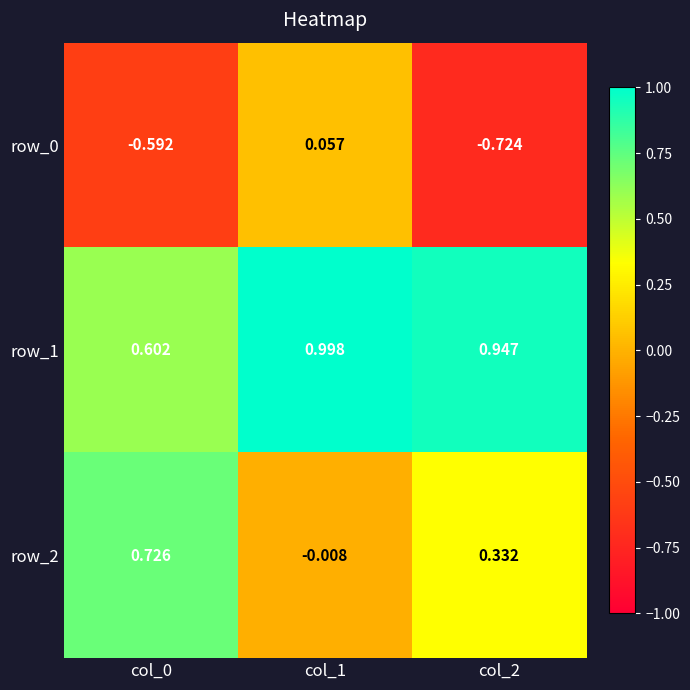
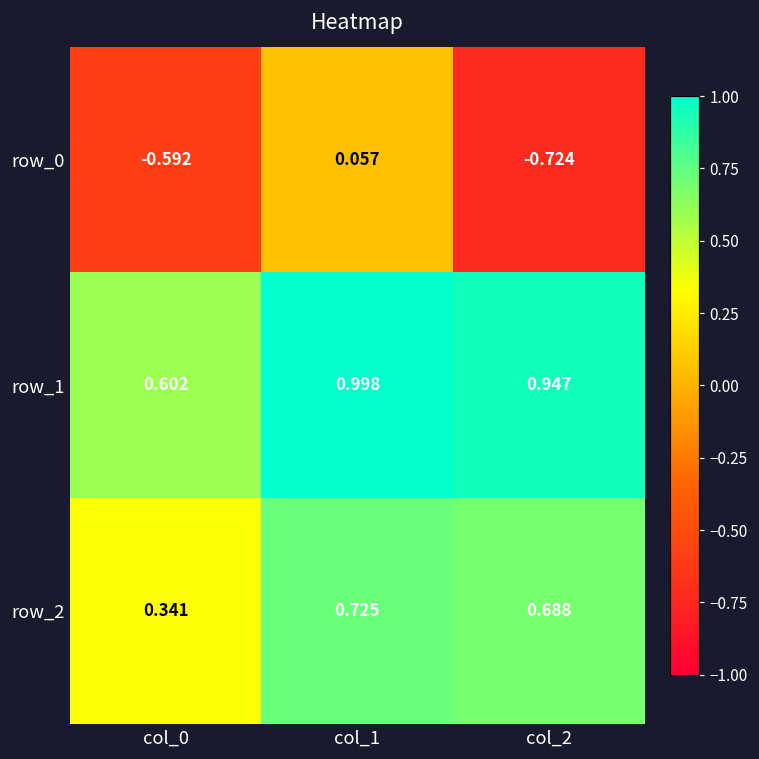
  {
    "row_0": {
      "col_0": -0.592,
      "col_1": 0.057,
      "col_2": -0.724
    },
    "row_1": {
      "col_0": 0.602,
      "col_1": 0.998,
      "col_2": 0.947
    },
    "row_2": {
-     "col_0": 0.726,
-     "col_1": -0.008,
-     "col_2": 0.332
+     "col_0": 0.341,
+     "col_1": 0.725,
+     "col_2": 0.688
    }
  }
